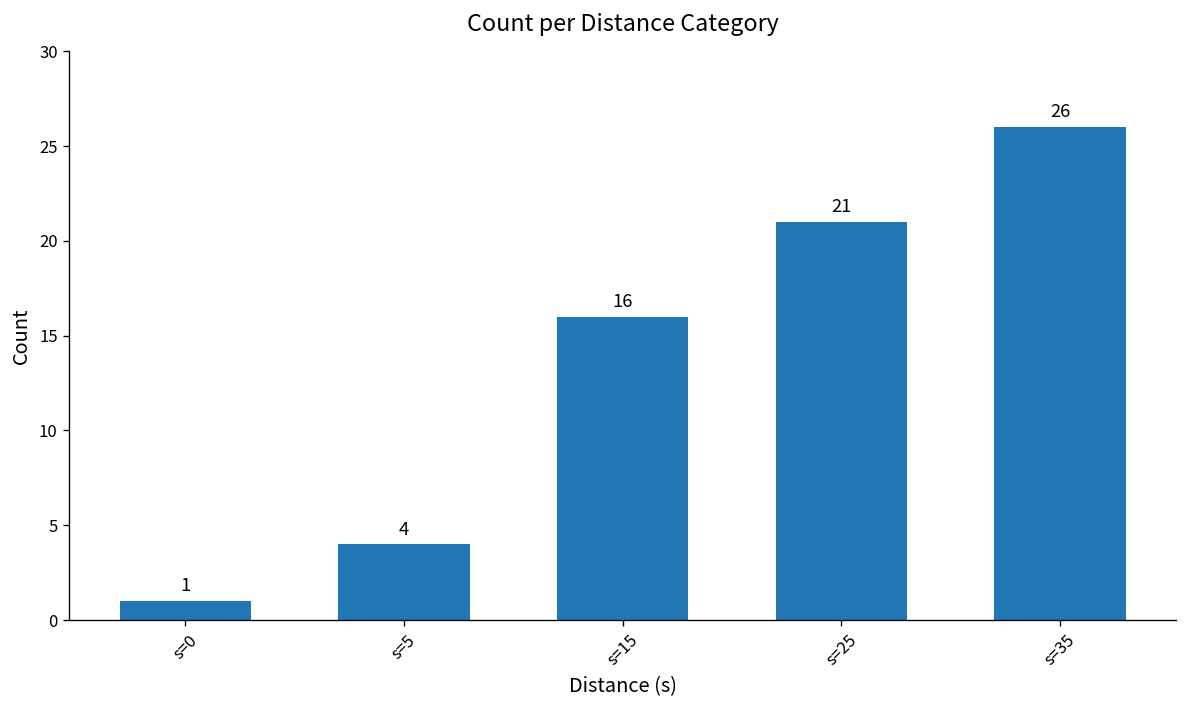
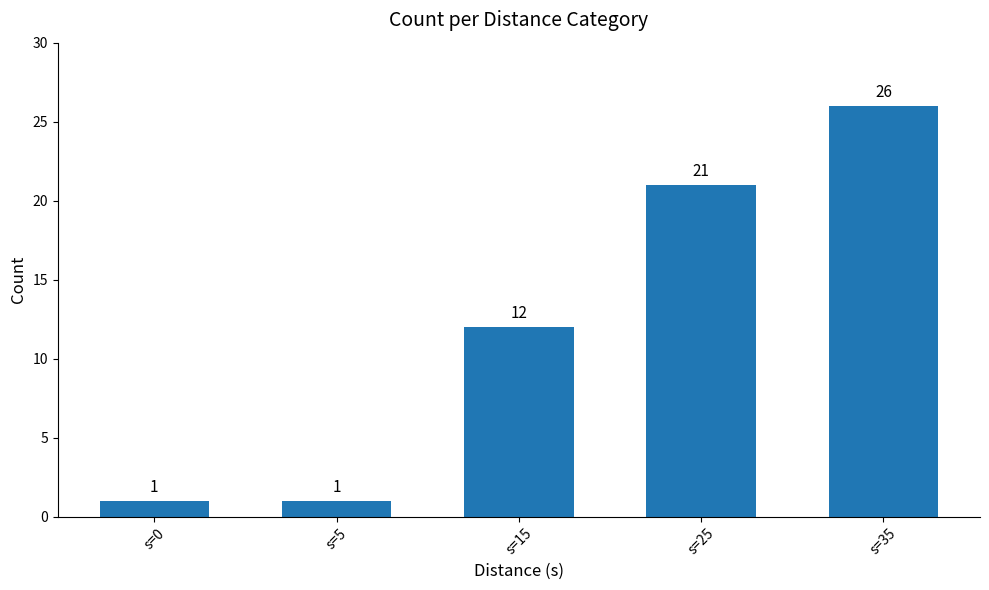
  {
    "s=0": 1,
-   "s=5": 4,
-   "s=15": 16,
+   "s=5": 1,
+   "s=15": 12,
    "s=25": 21,
    "s=35": 26
  }
